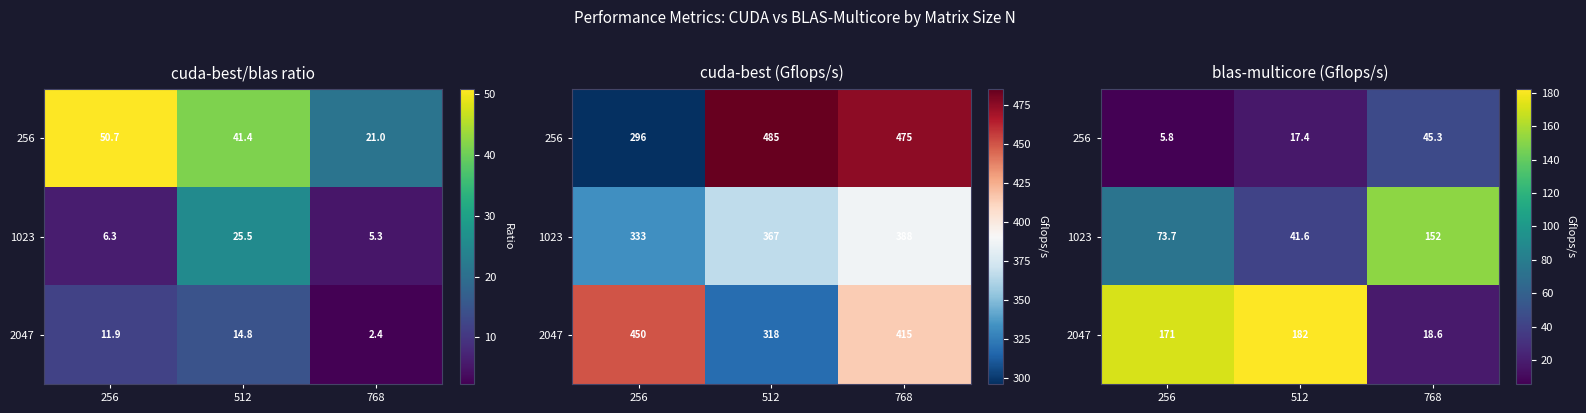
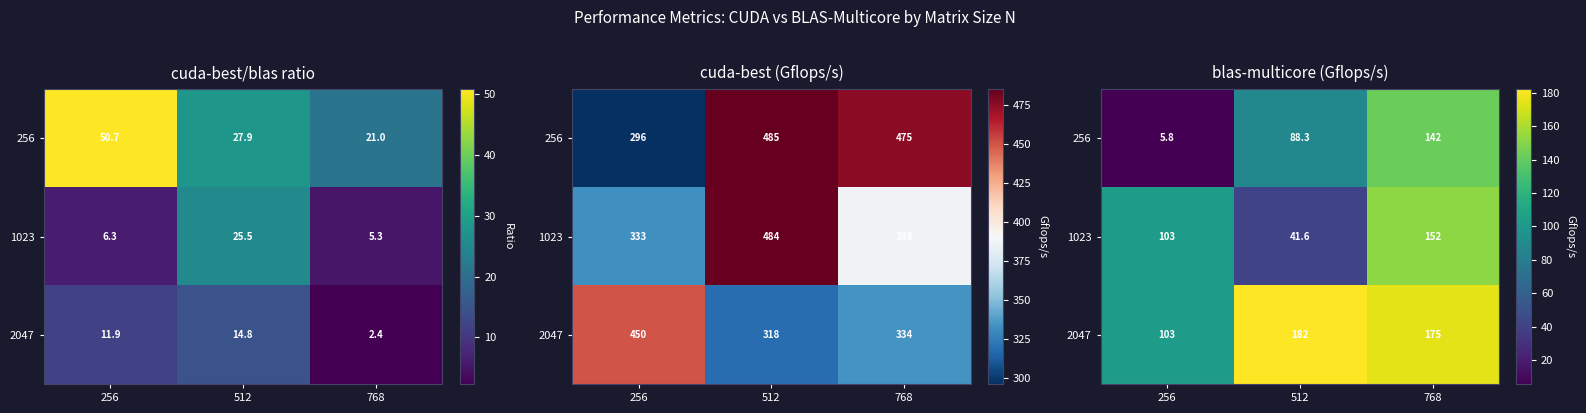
  {
    "cuda-best/blas ratio": {
      "256": {
        "256": 50.7,
-       "512": 41.4,
+       "512": 27.9,
        "768": 21.0
      },
      "1023": {
        "256": 6.3,
        "512": 25.5,
        "768": 5.3
      },
      "2047": {
        "256": 11.9,
        "512": 14.8,
        "768": 2.4
      }
    },
    "cuda-best (Gflops/s)": {
      "256": {
        "256": 296,
        "512": 485,
        "768": 475
      },
      "1023": {
        "256": 333,
-       "512": 367
+       "512": 484
      },
      "2047": {
        "256": 450,
        "512": 318,
-       "768": 415
+       "768": 334
      }
    },
    "blas-multicore (Gflops/s)": {
      "256": {
        "256": 5.8,
-       "512": 17.4,
-       "768": 45.3
+       "512": 88.3,
+       "768": 142
      },
      "1023": {
-       "256": 73.7,
+       "256": 103,
        "512": 41.6,
        "768": 152
      },
      "2047": {
-       "256": 171,
+       "256": 103,
        "512": 182,
-       "768": 18.6
+       "768": 175
      }
    }
  }
